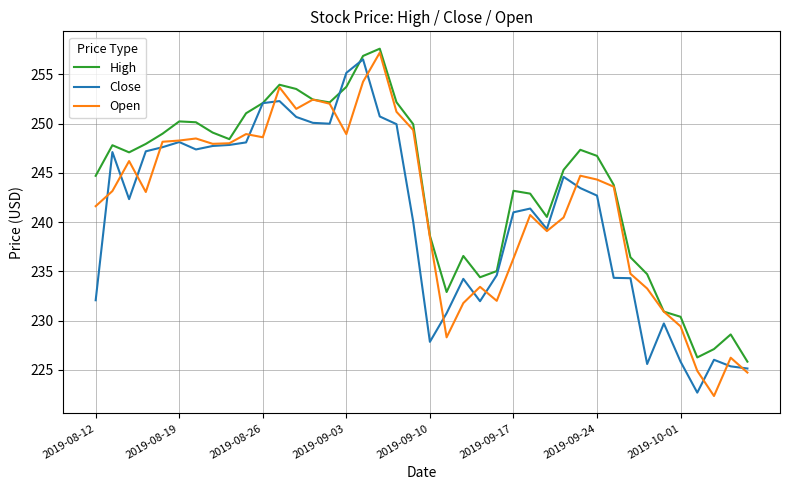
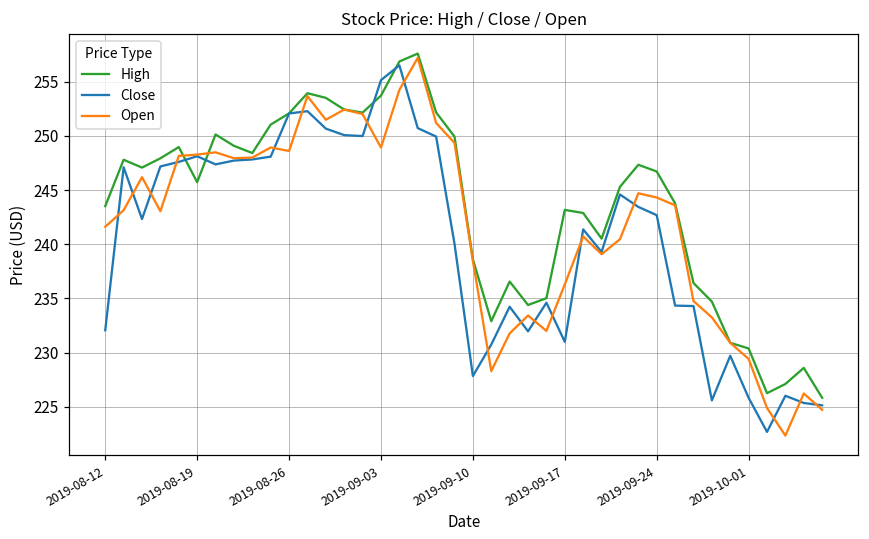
  {
    "High": {
-     "2019-08-12": 245,
-     "2019-08-19": 250,
+     "2019-08-12": 244,
+     "2019-08-19": 246,
      "2019-09-03": 254,
      "2019-09-17": 243,
      "2019-09-24": 247,
      "2019-10-01": 230
    },
    "Close": {
      "2019-08-12": 232,
      "2019-09-03": 255,
      "2019-09-10": 228,
-     "2019-09-17": 241,
+     "2019-09-17": 231,
      "2019-09-24": 243,
      "2019-10-01": 226
    },
    "Open": {
      "2019-08-12": 242,
      "2019-08-26": 249,
      "2019-09-03": 249,
      "2019-09-17": 236,
      "2019-09-24": 244,
      "2019-10-01": 229
    }
  }
